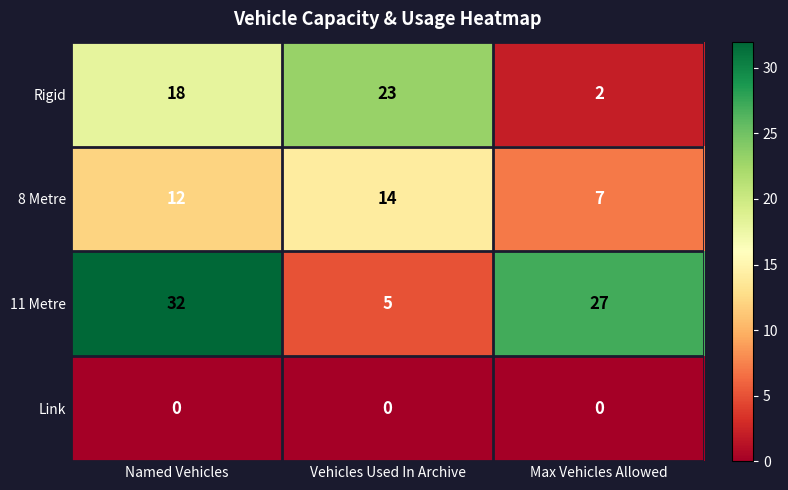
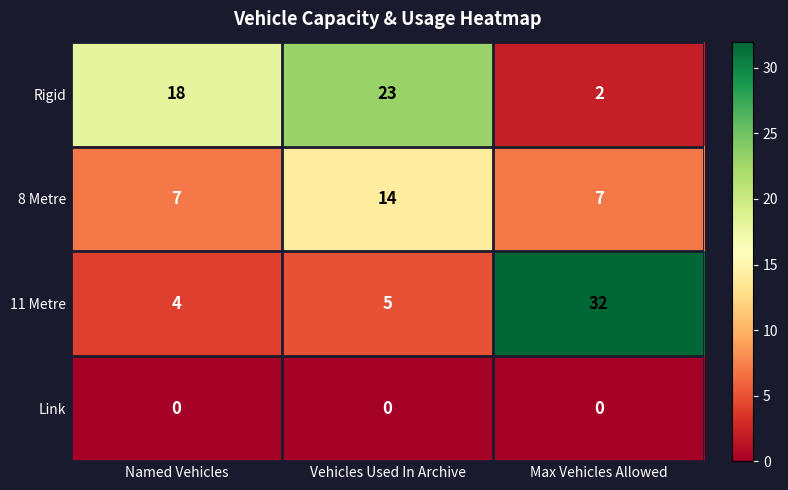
  {
    "Rigid": {
      "Named Vehicles": 18,
      "Vehicles Used In Archive": 23,
      "Max Vehicles Allowed": 2
    },
    "8 Metre": {
-     "Named Vehicles": 12,
+     "Named Vehicles": 7,
      "Vehicles Used In Archive": 14,
      "Max Vehicles Allowed": 7
    },
    "11 Metre": {
-     "Named Vehicles": 32,
+     "Named Vehicles": 4,
      "Vehicles Used In Archive": 5,
-     "Max Vehicles Allowed": 27
+     "Max Vehicles Allowed": 32
    },
    "Link": {
      "Named Vehicles": 0,
      "Vehicles Used In Archive": 0,
      "Max Vehicles Allowed": 0
    }
  }
